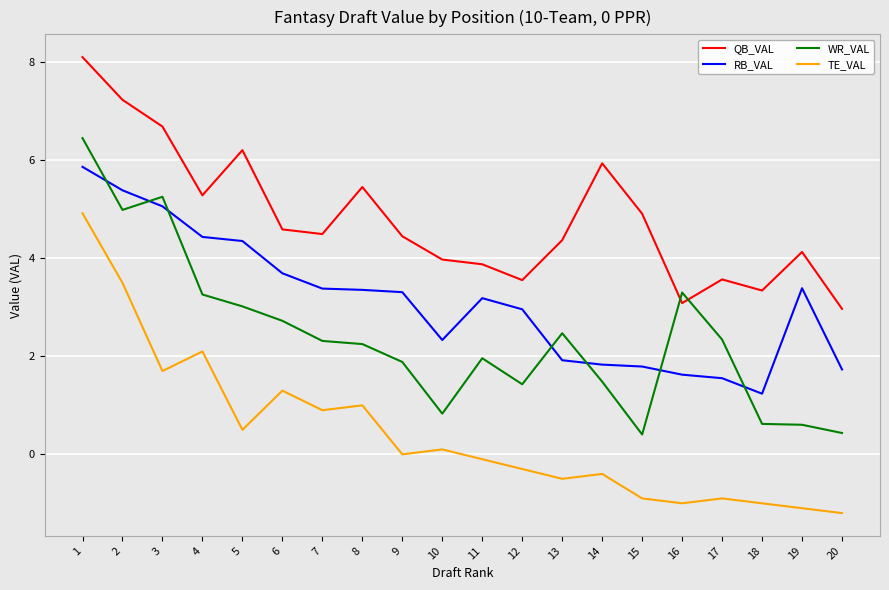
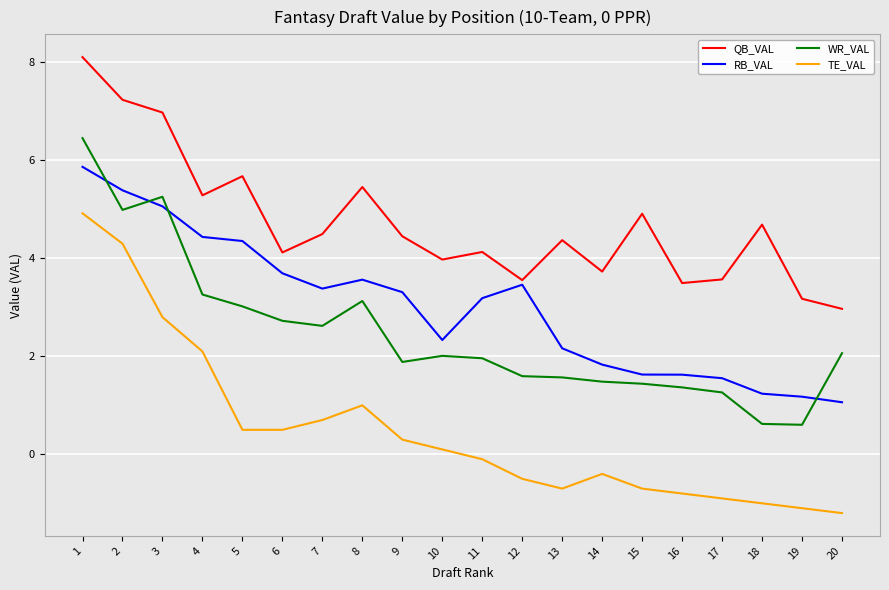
  {
    "QB_VAL": {
      "1": 8.1,
      "2": 7.2,
-     "3": 6.7,
+     "3": 7.0,
      "4": 5.3,
-     "5": 6.2,
-     "6": 4.6,
+     "5": 5.7,
+     "6": 4.1,
      "7": 4.5,
      "8": 5.5,
      "9": 4.5,
      "10": 4.0,
-     "11": 3.9,
+     "11": 4.1,
      "12": 3.6,
      "13": 4.4,
-     "14": 5.9,
+     "14": 3.7,
      "15": 4.9,
-     "16": 3.1,
+     "16": 3.5,
      "17": 3.6,
-     "18": 3.3,
-     "19": 4.1,
+     "18": 4.7,
+     "19": 3.2,
      "20": 3.0
    },
    "RB_VAL": {
      "1": 5.9,
      "2": 5.4,
      "3": 5.1,
      "4": 4.4,
      "5": 4.4,
      "6": 3.7,
      "7": 3.4,
-     "8": 3.4,
+     "8": 3.6,
      "9": 3.3,
      "10": 2.3,
      "11": 3.2,
-     "12": 3.0,
-     "13": 1.9,
+     "12": 3.5,
+     "13": 2.2,
      "14": 1.8,
-     "15": 1.8,
+     "15": 1.6,
      "16": 1.6,
      "17": 1.6,
      "18": 1.2,
-     "19": 3.4,
-     "20": 1.7
+     "19": 1.2,
+     "20": 1.1
    },
    "WR_VAL": {
      "1": 6.5,
      "2": 5.0,
      "3": 5.3,
      "4": 3.3,
      "5": 3.0,
      "6": 2.7,
-     "7": 2.3,
-     "8": 2.3,
+     "7": 2.6,
+     "8": 3.1,
      "9": 1.9,
-     "10": 0.8,
+     "10": 2.0,
      "11": 2.0,
-     "12": 1.4,
-     "13": 2.5,
+     "12": 1.6,
+     "13": 1.6,
      "14": 1.5,
-     "15": 0.4,
-     "16": 3.3,
-     "17": 2.3,
+     "15": 1.4,
+     "16": 1.4,
+     "17": 1.3,
      "18": 0.6,
      "19": 0.6,
-     "20": 0.4
+     "20": 2.1
    },
    "TE_VAL": {
      "1": 4.9,
-     "2": 3.5,
-     "3": 1.7,
+     "2": 4.3,
+     "3": 2.8,
      "4": 2.1,
      "5": 0.5,
-     "6": 1.3,
-     "7": 0.9,
+     "6": 0.5,
+     "7": 0.7,
      "8": 1.0,
-     "9": 0.0,
+     "9": 0.3,
      "10": 0.1,
      "11": -0.1,
-     "12": -0.3,
-     "13": -0.5,
+     "12": -0.5,
+     "13": -0.7,
      "14": -0.4,
-     "15": -0.9,
-     "16": -1.0,
+     "15": -0.7,
+     "16": -0.8,
      "17": -0.9,
      "18": -1.0,
      "19": -1.1,
      "20": -1.2
    }
  }
